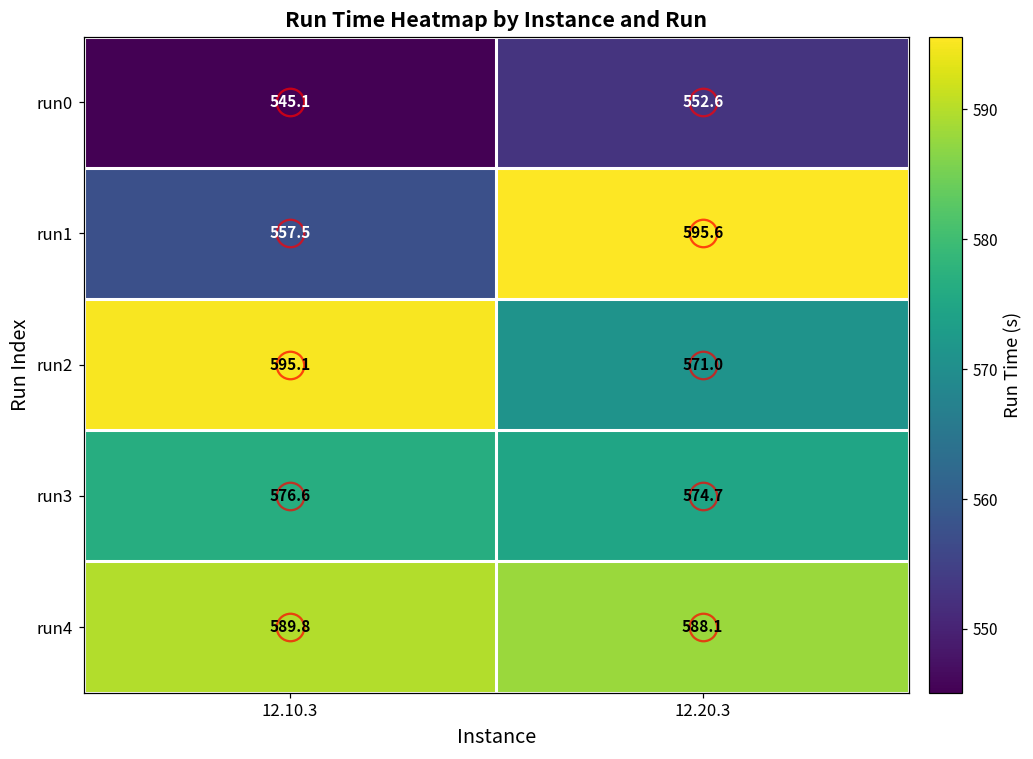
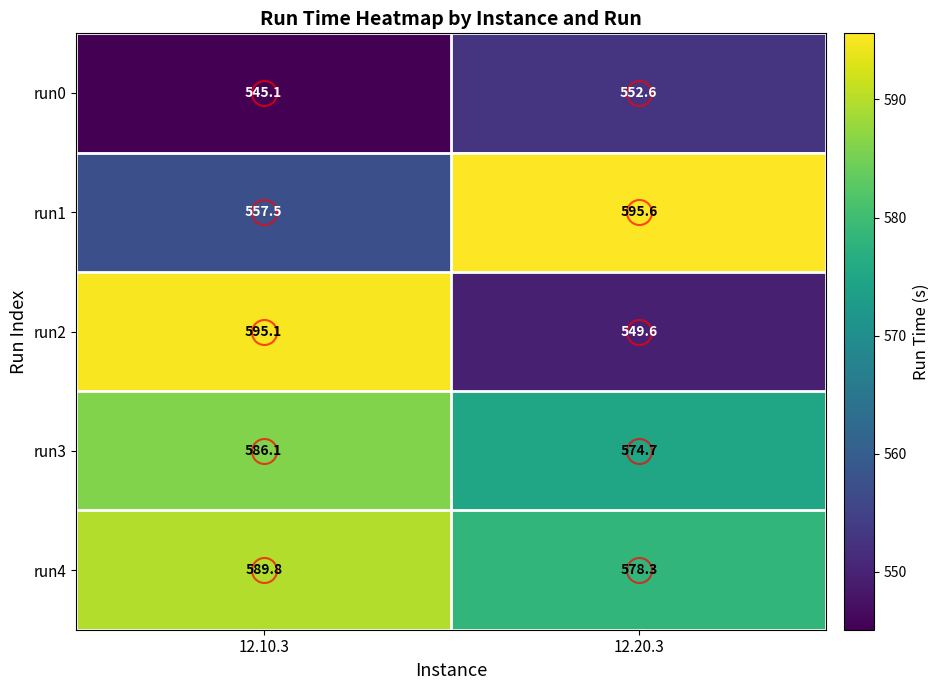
  {
    "run2": {
-     "12.20.3": 571.0
+     "12.20.3": 549.6
    },
    "run3": {
-     "12.10.3": 576.6
+     "12.10.3": 586.1
    },
    "run4": {
-     "12.20.3": 588.1
+     "12.20.3": 578.3
    }
  }
